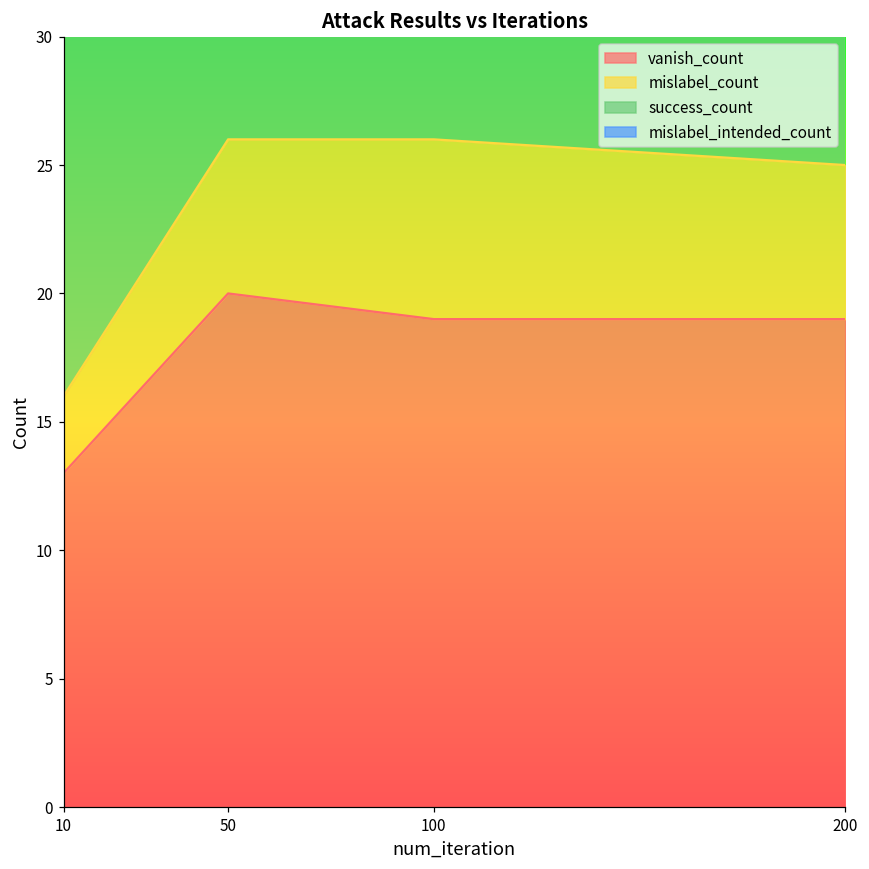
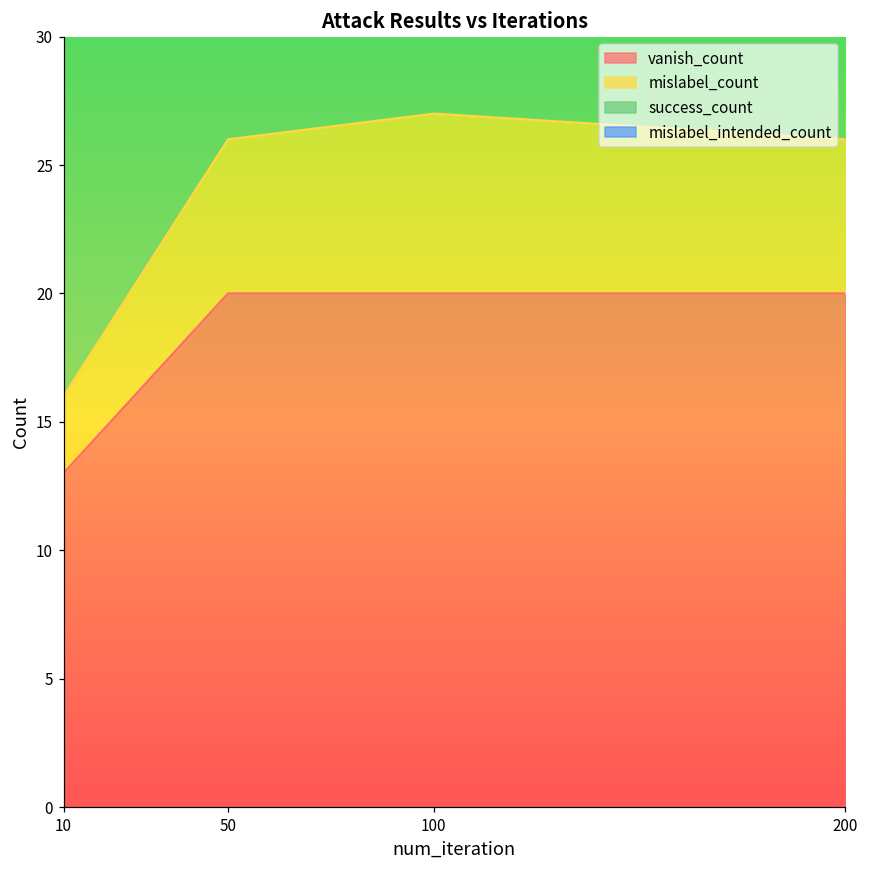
  {
    "vanish_count": {
      "10": 13,
      "50": 20,
-     "100": 19,
-     "200": 19
+     "100": 20,
+     "200": 20
    },
    "mislabel_count": {
      "10": 3,
      "50": 6,
      "100": 7,
      "200": 6
    }
  }
